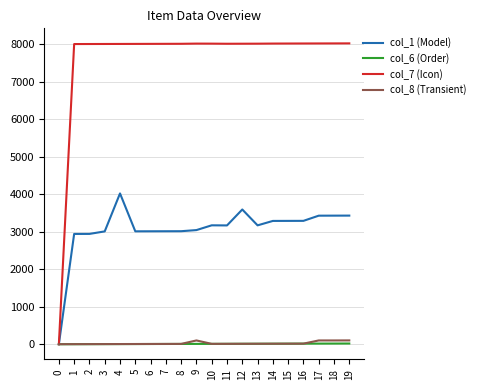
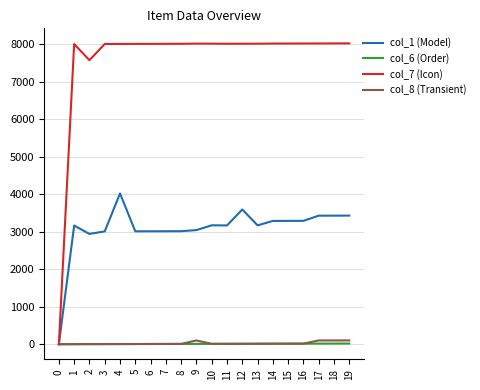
  {
    "col_1 (Model)": {
-     "1": 2900,
+     "1": 3200,
      "2": 2900,
      "3": 3000,
      "4": 4000,
      "5": 3000,
      "6": 3000,
      "7": 3000,
      "8": 3000,
      "9": 3000,
      "10": 3200,
      "11": 3200,
      "12": 3600,
      "13": 3200,
      "14": 3300,
      "15": 3300,
      "16": 3300,
      "17": 3400,
      "18": 3400,
      "19": 3400
    },
    "col_6 (Order)": {
      "9": 0,
      "17": 0,
      "18": 0,
      "19": 0
    },
    "col_7 (Icon)": {
      "1": 8000,
-     "2": 8000,
+     "2": 7600,
      "3": 8000,
      "4": 8000,
      "5": 8000,
      "6": 8000,
      "7": 8000,
      "8": 8000,
      "9": 8000,
      "10": 8000,
      "11": 8000,
      "12": 8000,
      "13": 8000,
      "14": 8000,
      "15": 8000,
      "16": 8000,
      "17": 8000,
      "18": 8000,
      "19": 8000
    },
    "col_8 (Transient)": {
      "9": 100,
      "17": 100,
      "18": 100,
      "19": 100
    }
  }
